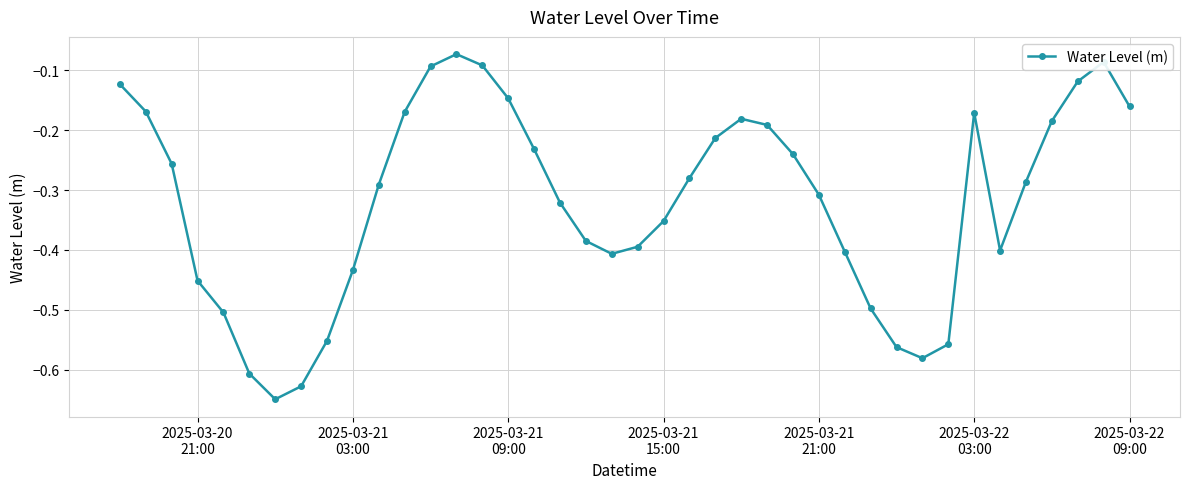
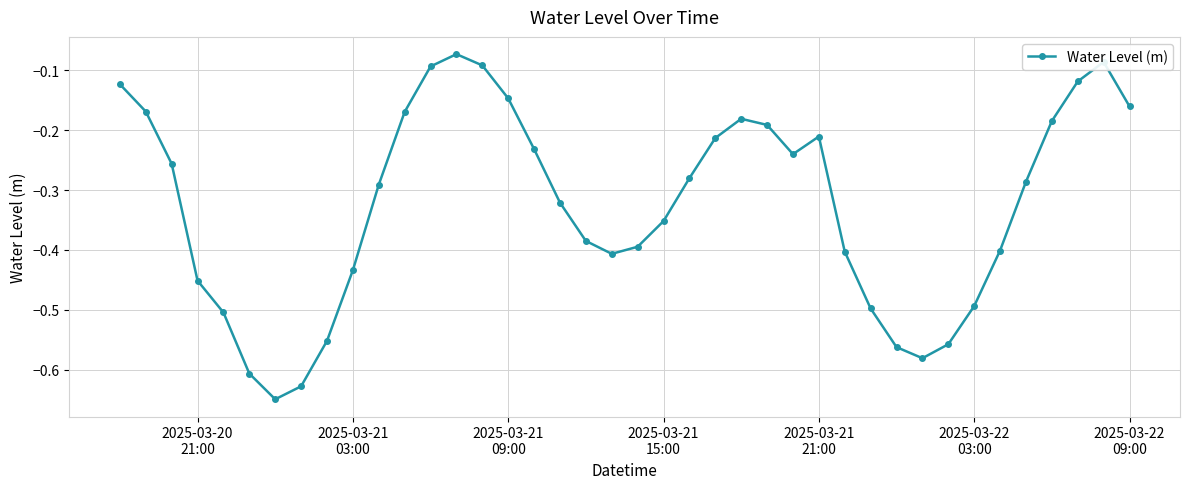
  {
    "2025-03-20 21:00": -0.45,
    "2025-03-21 03:00": -0.43,
    "2025-03-21 09:00": -0.15,
    "2025-03-21 15:00": -0.35,
-   "2025-03-21 21:00": -0.31,
-   "2025-03-22 03:00": -0.17,
+   "2025-03-21 21:00": -0.21,
+   "2025-03-22 03:00": -0.49,
    "2025-03-22 09:00": -0.16
  }
